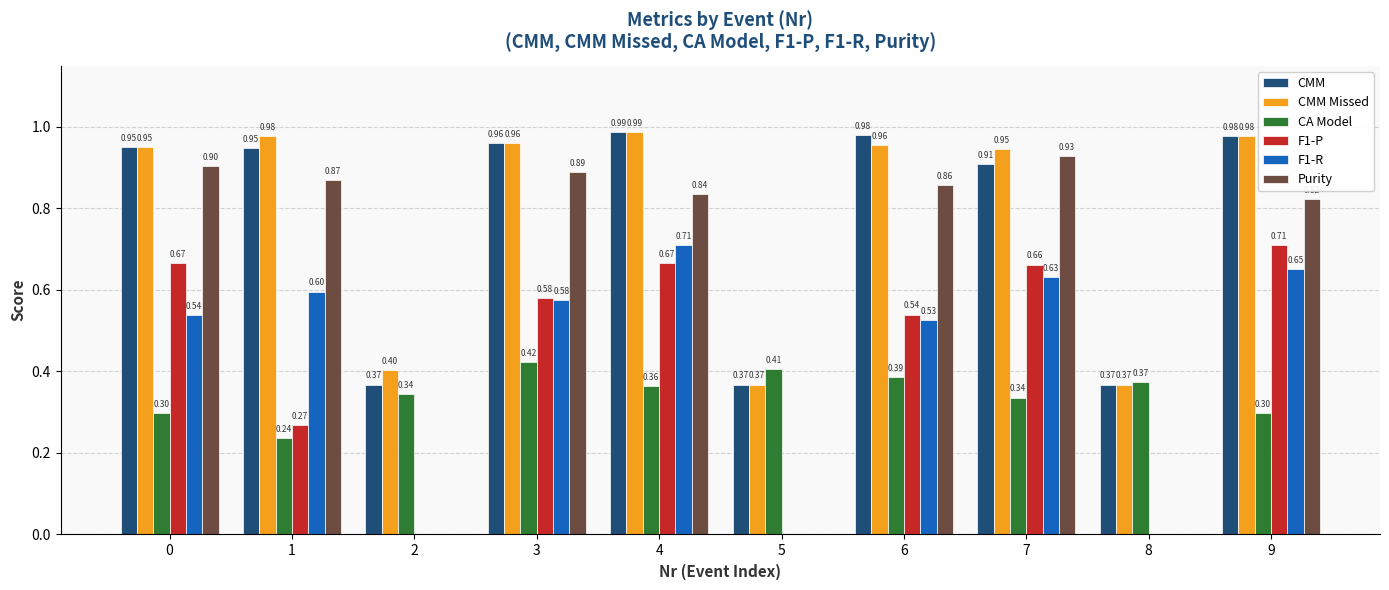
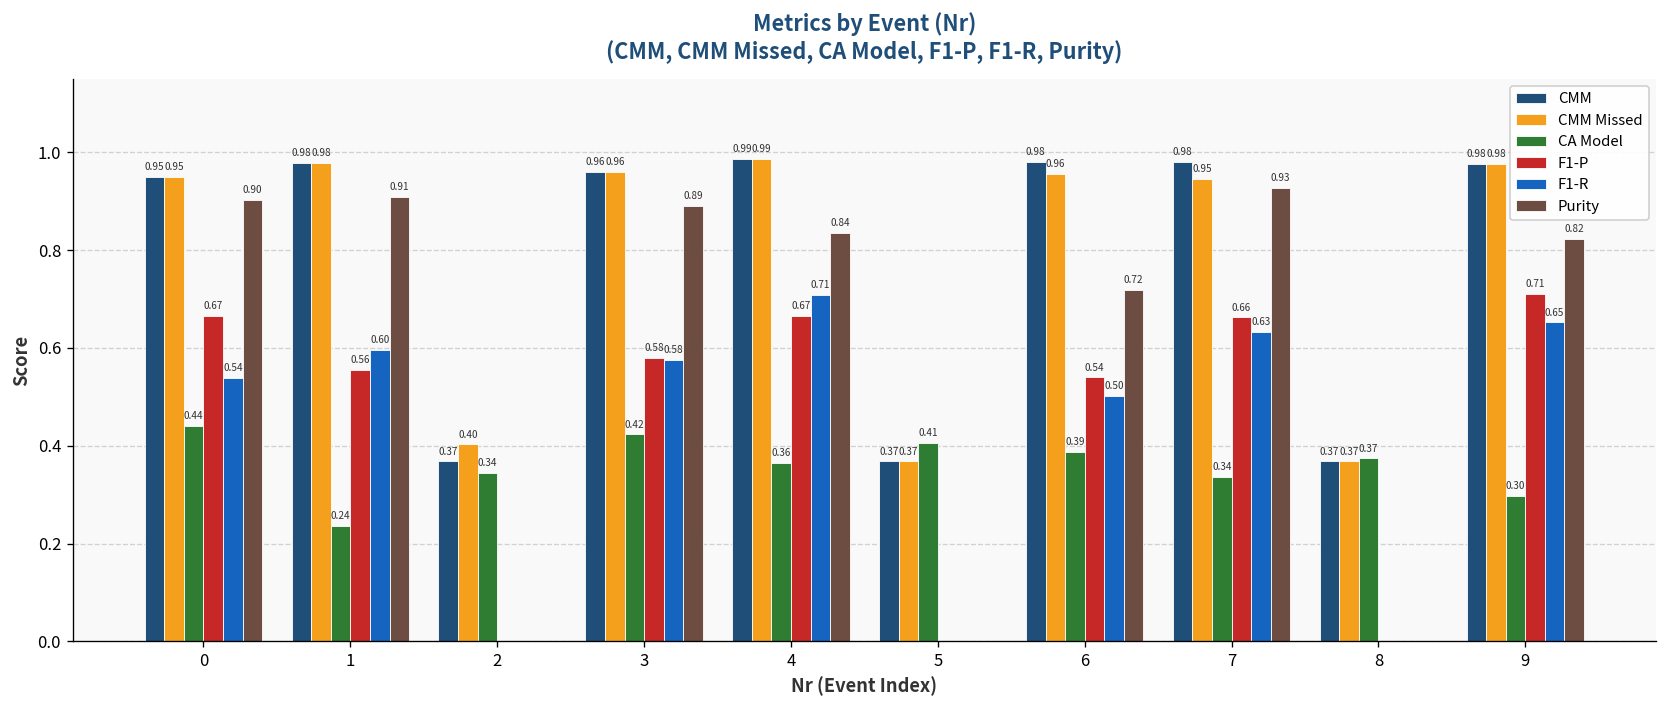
  {
    "CMM": {
      "0": 0.95,
-     "1": 0.95,
+     "1": 0.98,
      "2": 0.37,
      "3": 0.96,
      "4": 0.99,
      "5": 0.37,
      "6": 0.98,
-     "7": 0.91,
+     "7": 0.98,
      "8": 0.37,
      "9": 0.98
    },
    "CMM Missed": {
      "0": 0.95,
      "1": 0.98,
      "2": 0.40,
      "3": 0.96,
      "4": 0.99,
      "5": 0.37,
      "6": 0.96,
      "7": 0.95,
      "8": 0.37,
      "9": 0.98
    },
    "CA Model": {
-     "0": 0.30,
+     "0": 0.44,
      "1": 0.24,
      "2": 0.34,
      "3": 0.42,
      "4": 0.36,
      "5": 0.41,
      "6": 0.39,
      "7": 0.34,
      "8": 0.37,
      "9": 0.30
    },
    "F1-P": {
      "0": 0.67,
-     "1": 0.27,
+     "1": 0.56,
      "3": 0.58,
      "4": 0.67,
      "6": 0.54,
      "7": 0.66,
      "9": 0.71
    },
    "F1-R": {
      "0": 0.54,
      "1": 0.60,
      "3": 0.58,
      "4": 0.71,
-     "6": 0.53,
+     "6": 0.50,
      "7": 0.63,
      "9": 0.65
    },
    "Purity": {
      "0": 0.90,
-     "1": 0.87,
+     "1": 0.91,
      "3": 0.89,
      "4": 0.84,
-     "6": 0.86,
+     "6": 0.72,
      "7": 0.93
    }
  }
